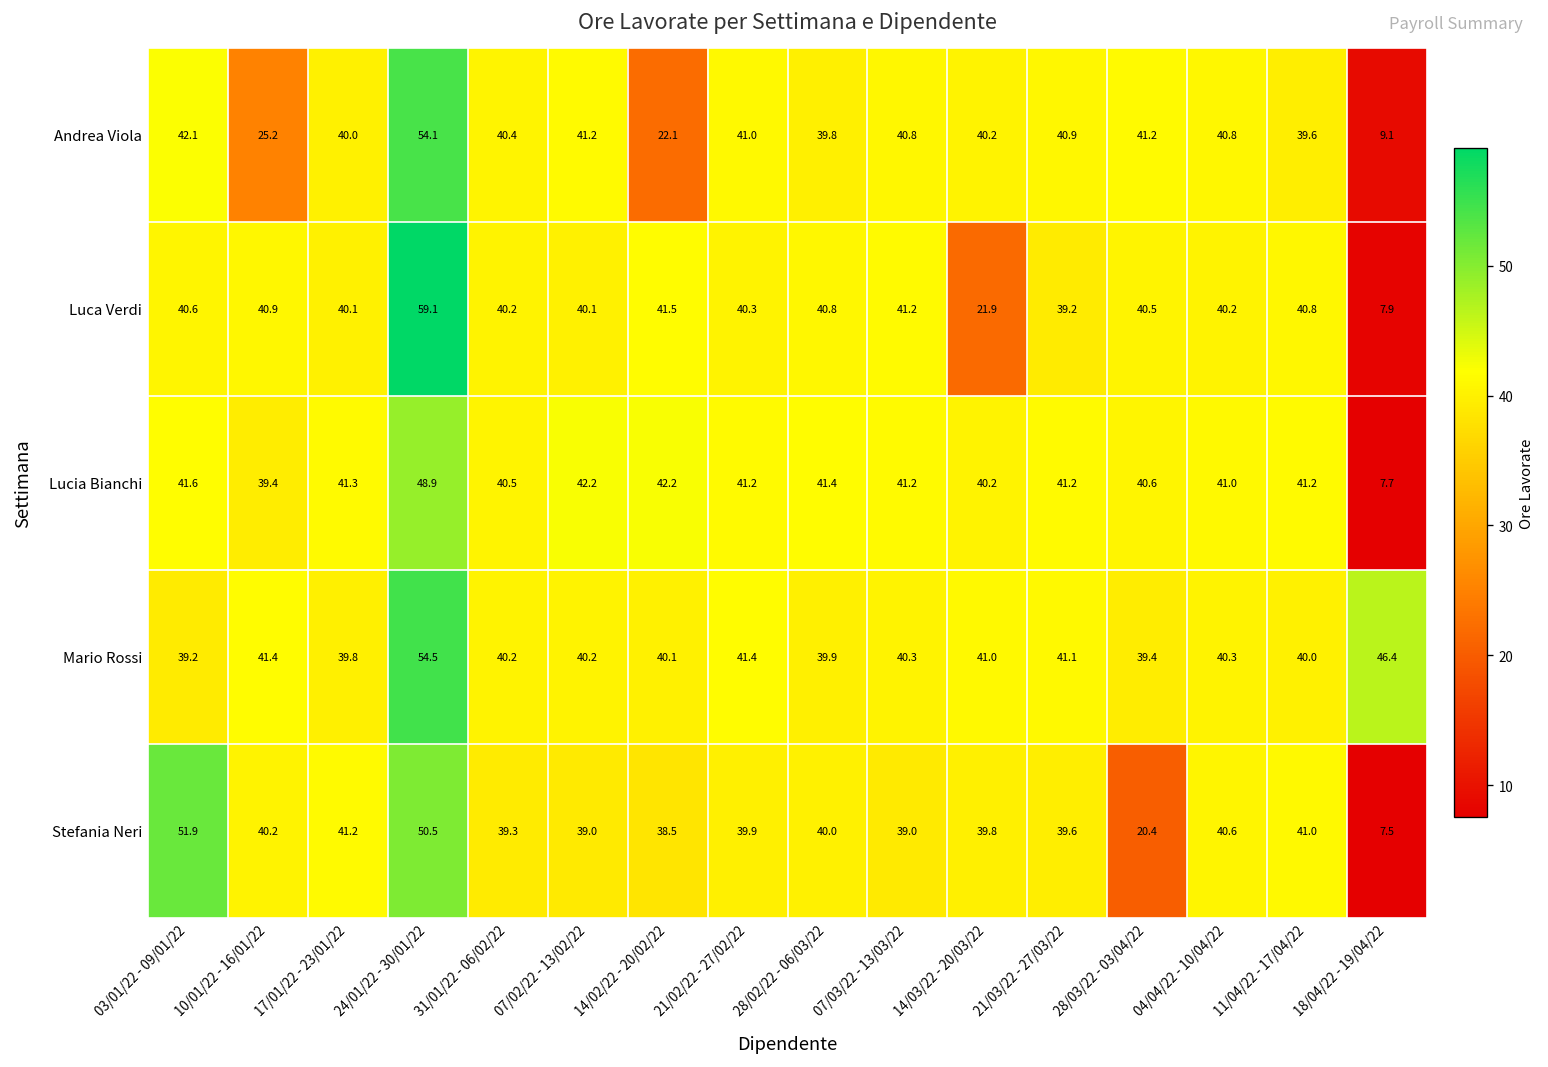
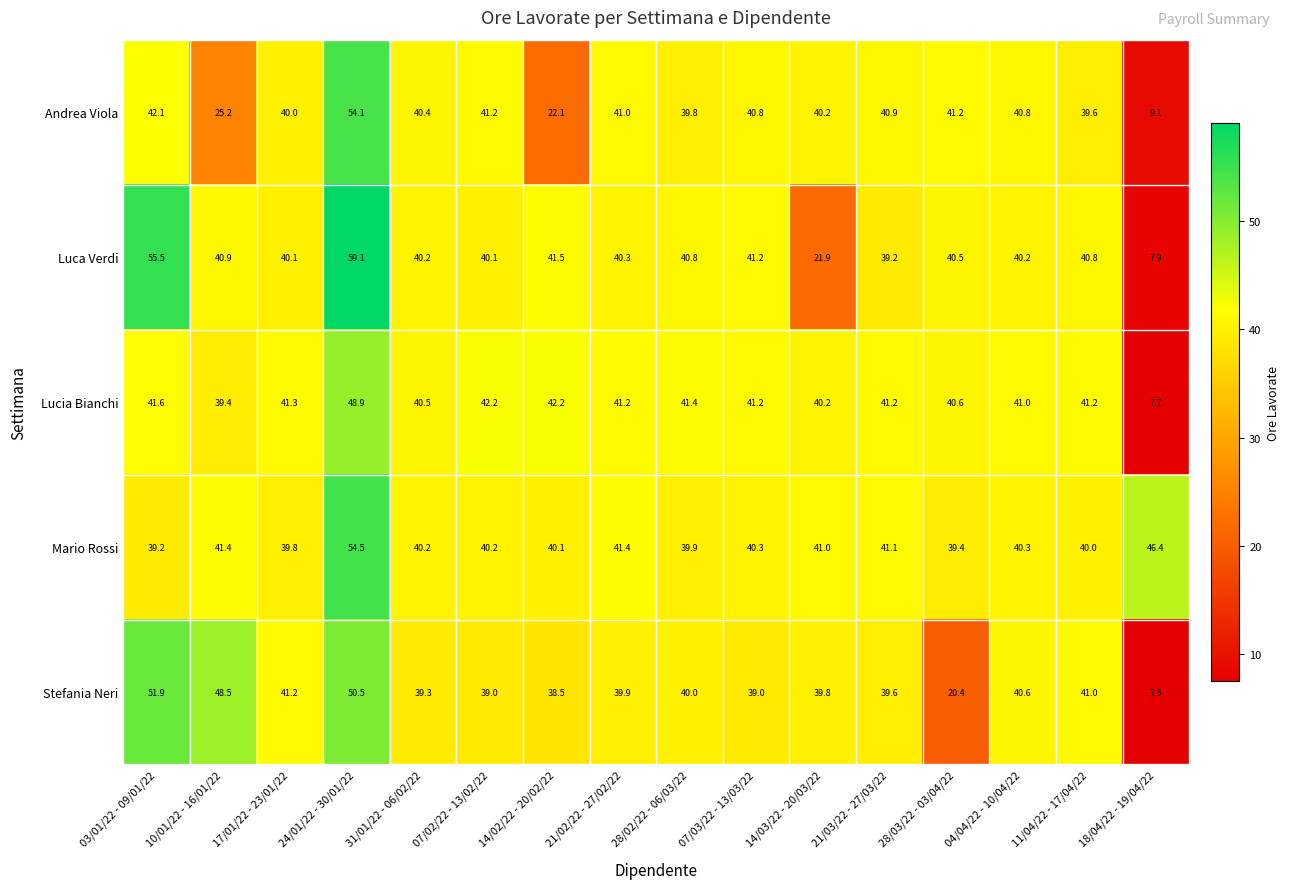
  {
    "Andrea Viola": {
      "03/01/22 - 09/01/22": 42.1,
      "10/01/22 - 16/01/22": 25.2,
      "17/01/22 - 23/01/22": 40.0,
      "24/01/22 - 30/01/22": 54.1,
      "31/01/22 - 06/02/22": 40.4,
      "07/02/22 - 13/02/22": 41.2,
      "14/02/22 - 20/02/22": 22.1,
      "21/02/22 - 27/02/22": 41.0,
      "28/02/22 - 06/03/22": 39.8,
      "07/03/22 - 13/03/22": 40.8,
      "14/03/22 - 20/03/22": 40.2,
      "21/03/22 - 27/03/22": 40.9,
      "28/03/22 - 03/04/22": 41.2,
      "04/04/22 - 10/04/22": 40.8,
      "11/04/22 - 17/04/22": 39.6,
      "18/04/22 - 19/04/22": 9.1
    },
    "Luca Verdi": {
-     "03/01/22 - 09/01/22": 40.6,
+     "03/01/22 - 09/01/22": 55.5,
      "10/01/22 - 16/01/22": 40.9,
      "17/01/22 - 23/01/22": 40.1,
      "24/01/22 - 30/01/22": 59.1,
      "31/01/22 - 06/02/22": 40.2,
      "07/02/22 - 13/02/22": 40.1,
      "14/02/22 - 20/02/22": 41.5,
      "21/02/22 - 27/02/22": 40.3,
      "28/02/22 - 06/03/22": 40.8,
      "07/03/22 - 13/03/22": 41.2,
      "14/03/22 - 20/03/22": 21.9,
      "21/03/22 - 27/03/22": 39.2,
      "28/03/22 - 03/04/22": 40.5,
      "04/04/22 - 10/04/22": 40.2,
      "11/04/22 - 17/04/22": 40.8,
      "18/04/22 - 19/04/22": 7.9
    },
    "Lucia Bianchi": {
      "03/01/22 - 09/01/22": 41.6,
      "10/01/22 - 16/01/22": 39.4,
      "17/01/22 - 23/01/22": 41.3,
      "24/01/22 - 30/01/22": 48.9,
      "31/01/22 - 06/02/22": 40.5,
      "07/02/22 - 13/02/22": 42.2,
      "14/02/22 - 20/02/22": 42.2,
      "21/02/22 - 27/02/22": 41.2,
      "28/02/22 - 06/03/22": 41.4,
      "07/03/22 - 13/03/22": 41.2,
      "14/03/22 - 20/03/22": 40.2,
      "21/03/22 - 27/03/22": 41.2,
      "28/03/22 - 03/04/22": 40.6,
      "04/04/22 - 10/04/22": 41.0,
      "11/04/22 - 17/04/22": 41.2,
      "18/04/22 - 19/04/22": 7.7
    },
    "Mario Rossi": {
      "03/01/22 - 09/01/22": 39.2,
      "10/01/22 - 16/01/22": 41.4,
      "17/01/22 - 23/01/22": 39.8,
      "24/01/22 - 30/01/22": 54.5,
      "31/01/22 - 06/02/22": 40.2,
      "07/02/22 - 13/02/22": 40.2,
      "14/02/22 - 20/02/22": 40.1,
      "21/02/22 - 27/02/22": 41.4,
      "28/02/22 - 06/03/22": 39.9,
      "07/03/22 - 13/03/22": 40.3,
      "14/03/22 - 20/03/22": 41.0,
      "21/03/22 - 27/03/22": 41.1,
      "28/03/22 - 03/04/22": 39.4,
      "04/04/22 - 10/04/22": 40.3,
      "11/04/22 - 17/04/22": 40.0,
      "18/04/22 - 19/04/22": 46.4
    },
    "Stefania Neri": {
      "03/01/22 - 09/01/22": 51.9,
-     "10/01/22 - 16/01/22": 40.2,
+     "10/01/22 - 16/01/22": 48.5,
      "17/01/22 - 23/01/22": 41.2,
      "24/01/22 - 30/01/22": 50.5,
      "31/01/22 - 06/02/22": 39.3,
      "07/02/22 - 13/02/22": 39.0,
      "14/02/22 - 20/02/22": 38.5,
      "21/02/22 - 27/02/22": 39.9,
      "28/02/22 - 06/03/22": 40.0,
      "07/03/22 - 13/03/22": 39.0,
      "14/03/22 - 20/03/22": 39.8,
      "21/03/22 - 27/03/22": 39.6,
      "28/03/22 - 03/04/22": 20.4,
      "04/04/22 - 10/04/22": 40.6,
      "11/04/22 - 17/04/22": 41.0,
      "18/04/22 - 19/04/22": 7.5
    }
  }
